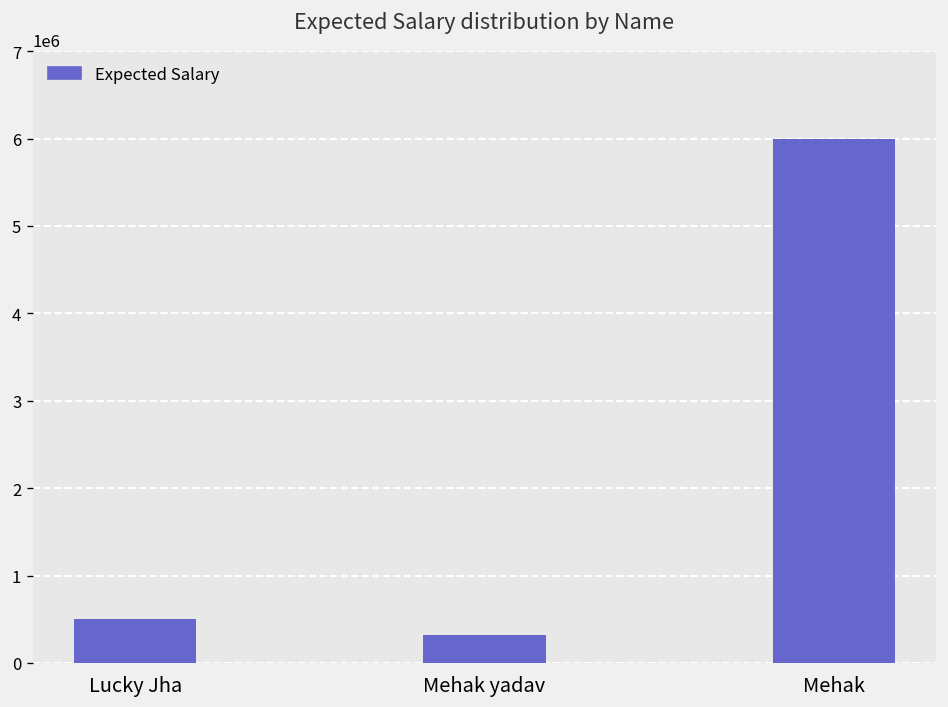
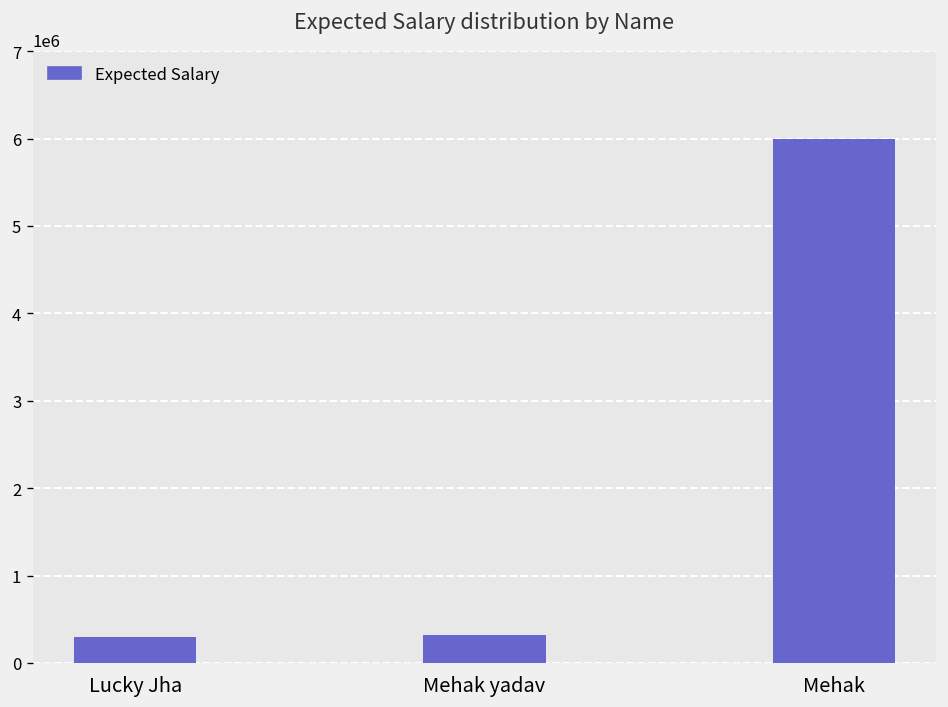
  {
-   "Lucky Jha": 500000,
+   "Lucky Jha": 300000,
    "Mehak yadav": 300000,
    "Mehak": 6000000
  }
